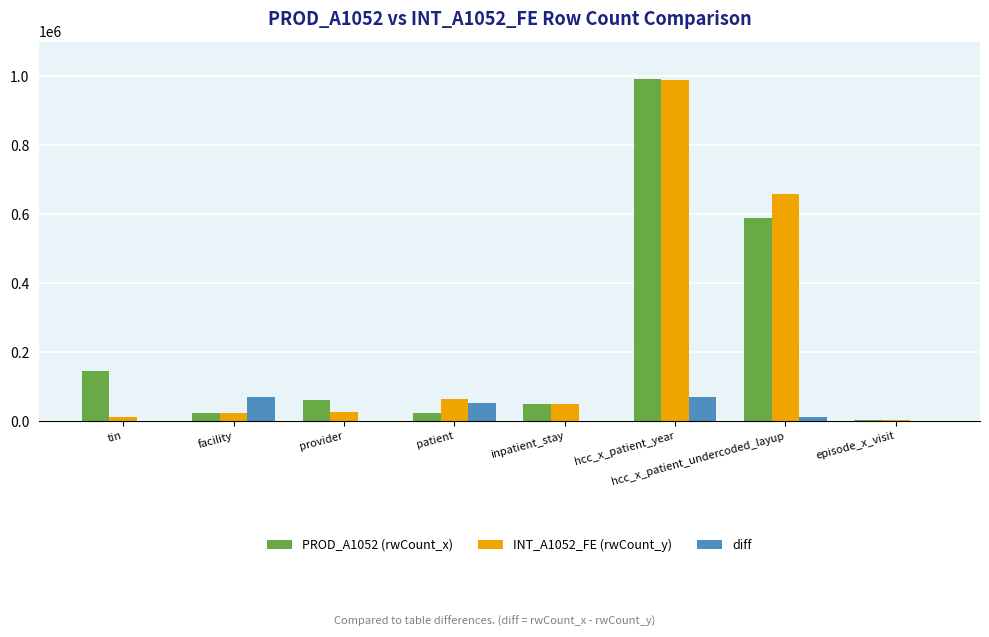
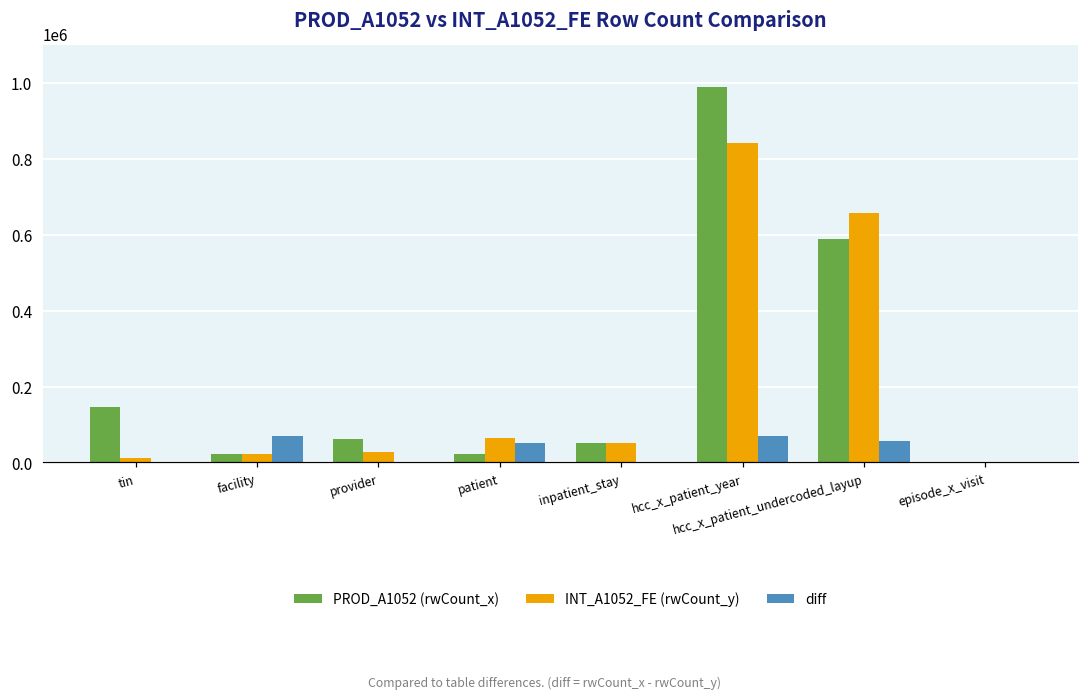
  {
    "PROD_A1052 (rwCount_x)": {
      "tin": 150000,
      "facility": 20000,
      "provider": 60000,
      "patient": 20000,
      "inpatient_stay": 50000,
      "hcc_x_patient_year": 990000,
      "hcc_x_patient_undercoded_layup": 590000
    },
    "INT_A1052_FE (rwCount_y)": {
      "tin": 10000,
      "facility": 20000,
      "provider": 30000,
      "patient": 60000,
      "inpatient_stay": 50000,
-     "hcc_x_patient_year": 990000,
+     "hcc_x_patient_year": 840000,
      "hcc_x_patient_undercoded_layup": 660000
    },
    "diff": {
      "facility": 70000,
      "patient": 50000,
      "hcc_x_patient_year": 70000,
-     "hcc_x_patient_undercoded_layup": 10000
+     "hcc_x_patient_undercoded_layup": 60000
    }
  }
